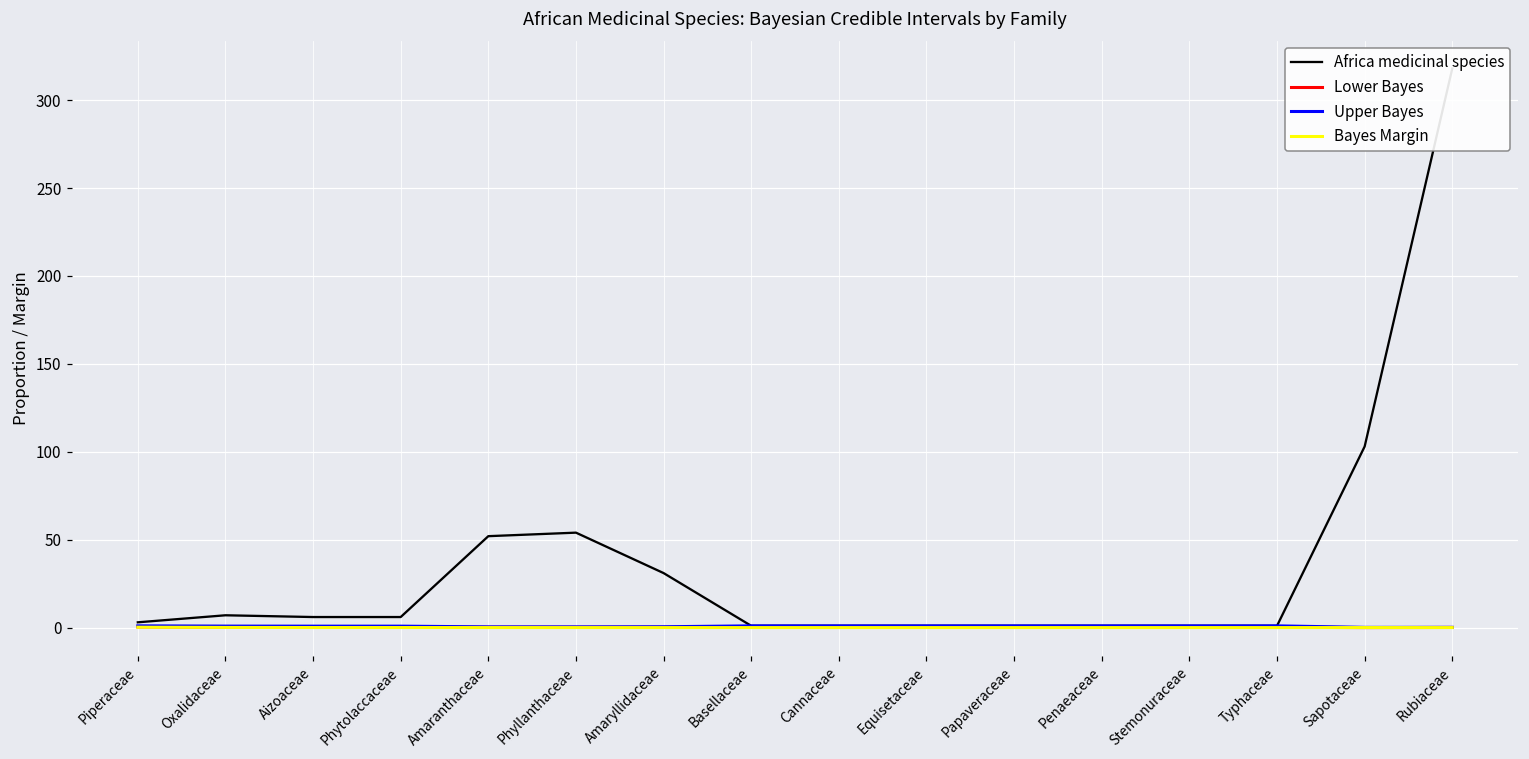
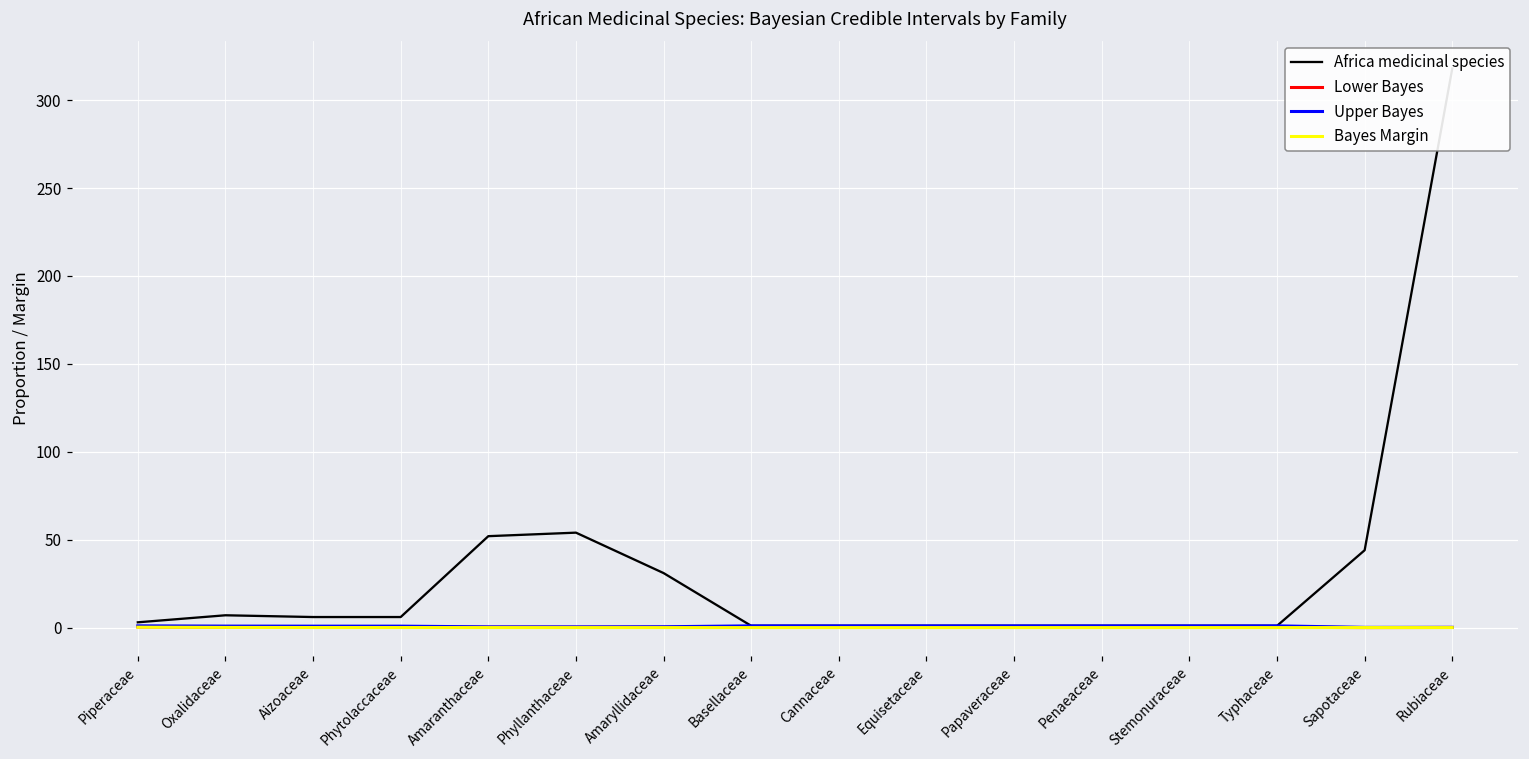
  {
    "Africa medicinal species": {
      "Piperaceae": 3,
      "Oxalidaceae": 7,
      "Aizoaceae": 6,
      "Phytolaccaceae": 6,
      "Amaranthaceae": 52,
      "Phyllanthaceae": 54,
      "Amaryllidaceae": 31,
-     "Sapotaceae": 103
+     "Sapotaceae": 44
    }
  }
